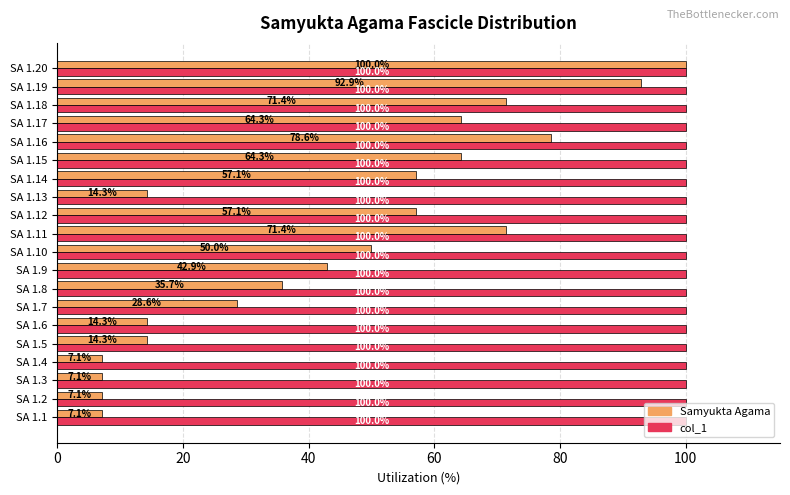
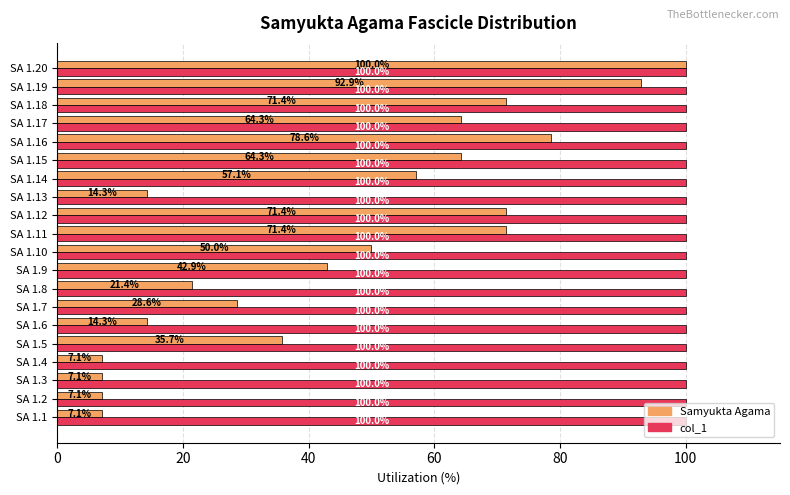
  {
    "Samyukta Agama": {
      "SA 1.19": "92.9%",
      "SA 1.18": "71.4%",
      "SA 1.17": "64.3%",
      "SA 1.16": "78.6%",
      "SA 1.15": "64.3%",
      "SA 1.14": "57.1%",
      "SA 1.13": "14.3%",
-     "SA 1.12": "57.1%",
+     "SA 1.12": "71.4%",
      "SA 1.11": "71.4%",
      "SA 1.10": "50.0%",
      "SA 1.9": "42.9%",
-     "SA 1.8": "35.7%",
+     "SA 1.8": "21.4%",
      "SA 1.7": "28.6%",
      "SA 1.6": "14.3%",
-     "SA 1.5": "14.3%",
+     "SA 1.5": "35.7%",
      "SA 1.4": "7.1%",
      "SA 1.3": "7.1%",
      "SA 1.2": "7.1%",
      "SA 1.1": "7.1%"
    },
    "col_1": {
      "SA 1.19": "100.0%",
      "SA 1.18": "100.0%",
      "SA 1.17": "100.0%",
      "SA 1.16": "100.0%",
      "SA 1.15": "100.0%",
      "SA 1.14": "100.0%",
      "SA 1.13": "100.0%",
      "SA 1.12": "100.0%",
      "SA 1.11": "100.0%",
      "SA 1.10": "100.0%",
      "SA 1.9": "100.0%",
      "SA 1.8": "100.0%",
      "SA 1.7": "100.0%",
      "SA 1.6": "100.0%",
      "SA 1.5": "100.0%",
      "SA 1.4": "100.0%",
      "SA 1.3": "100.0%",
      "SA 1.2": "100.0%"
    }
  }
